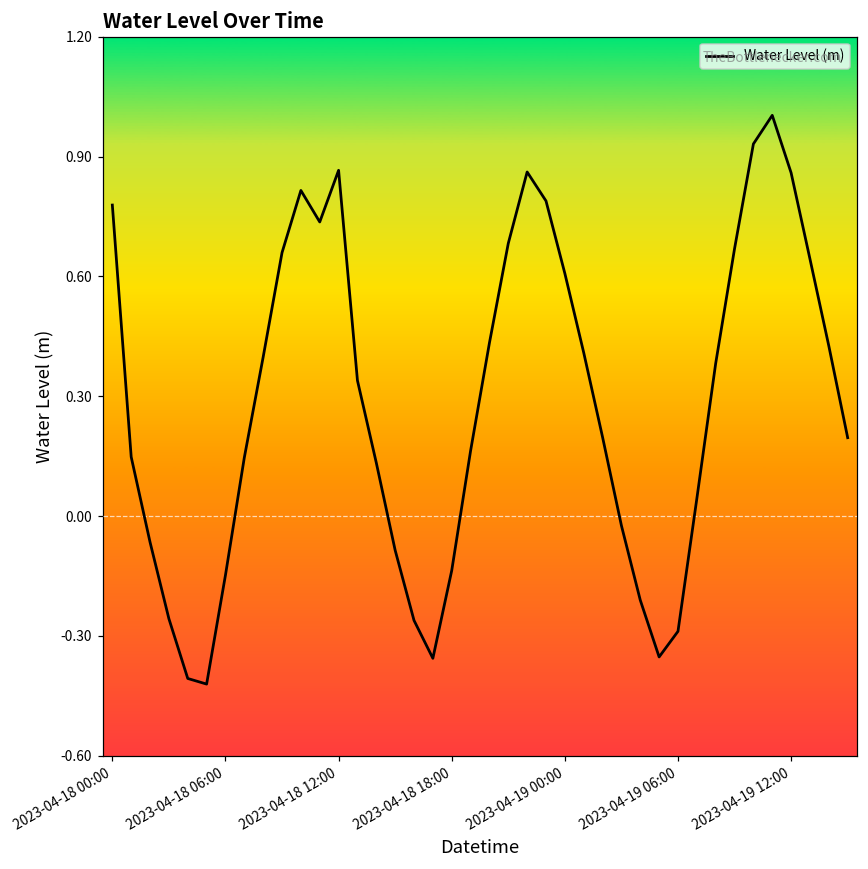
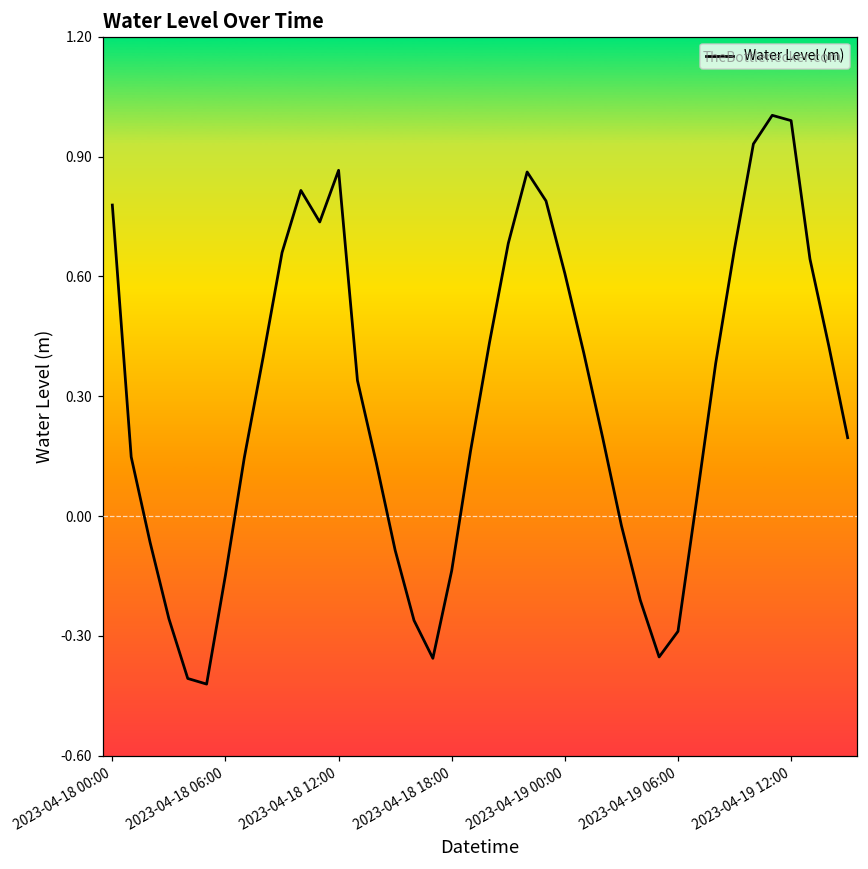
  {
    "2023-04-18 00:00": 0.78,
    "2023-04-18 06:00": -0.15,
    "2023-04-18 12:00": 0.87,
    "2023-04-18 18:00": -0.14,
    "2023-04-19 00:00": 0.61,
    "2023-04-19 06:00": -0.29,
-   "2023-04-19 12:00": 0.86
+   "2023-04-19 12:00": 0.99
  }
